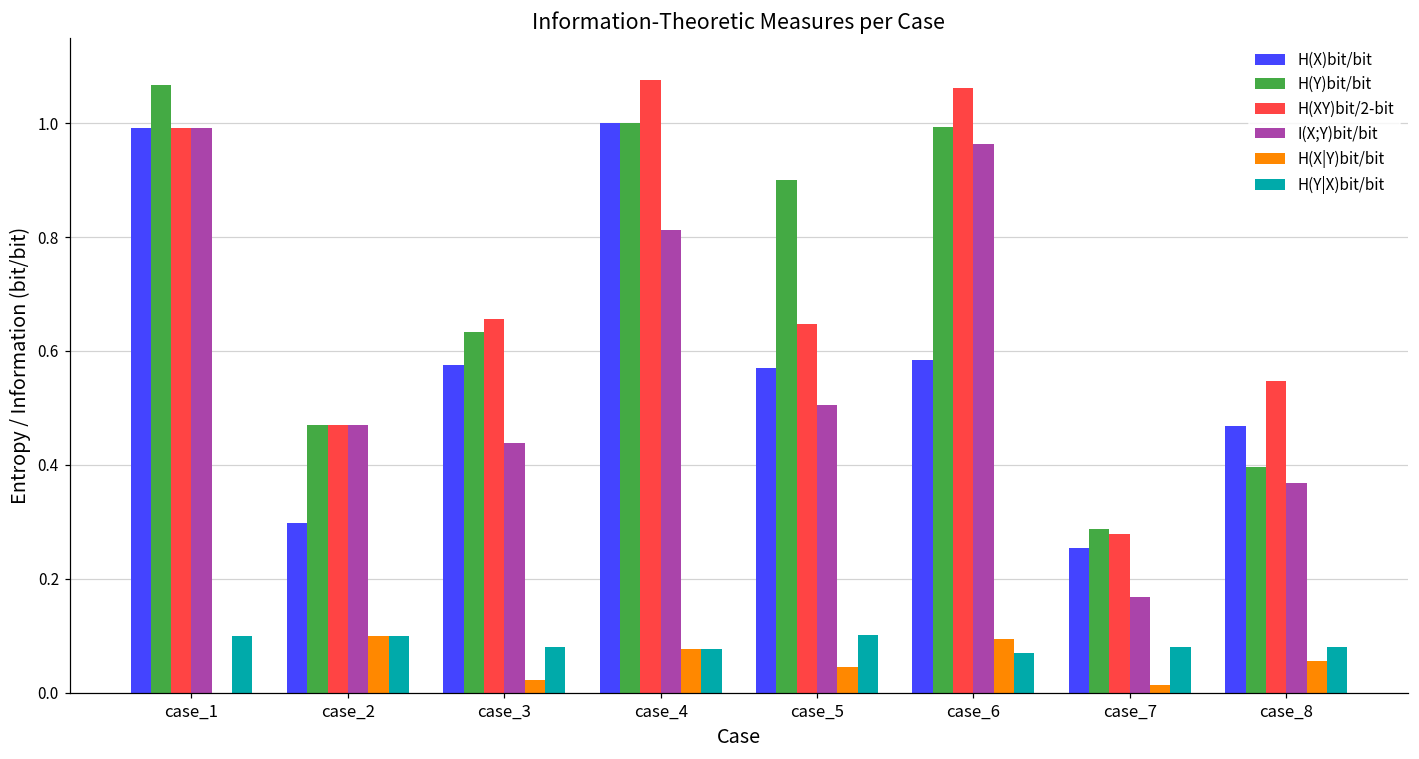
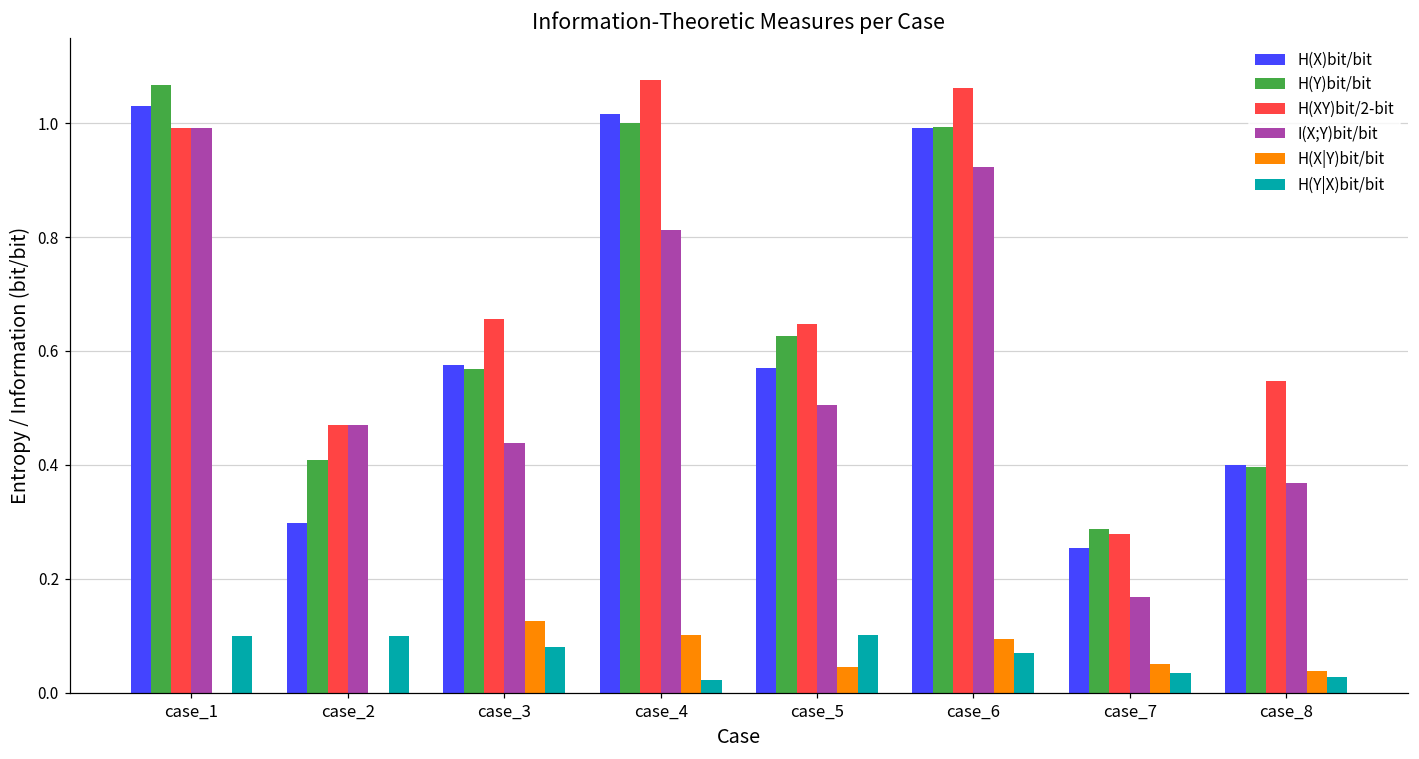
  {
    "H(X)bit/bit": {
-     "case_1": 0.99,
+     "case_1": 1.03,
      "case_2": 0.30,
      "case_3": 0.57,
-     "case_4": 1.00,
+     "case_4": 1.02,
      "case_5": 0.57,
-     "case_6": 0.58,
+     "case_6": 0.99,
      "case_7": 0.25,
-     "case_8": 0.47
+     "case_8": 0.40
    },
    "H(Y)bit/bit": {
      "case_1": 1.07,
-     "case_2": 0.47,
-     "case_3": 0.63,
+     "case_2": 0.41,
+     "case_3": 0.57,
      "case_4": 1.00,
-     "case_5": 0.90,
+     "case_5": 0.63,
      "case_6": 0.99,
      "case_7": 0.29,
      "case_8": 0.40
    },
    "H(XY)bit/2-bit": {
      "case_1": 0.99,
      "case_2": 0.47,
      "case_3": 0.66,
      "case_4": 1.08,
      "case_5": 0.65,
      "case_6": 1.06,
      "case_7": 0.28,
      "case_8": 0.55
    },
    "I(X;Y)bit/bit": {
      "case_1": 0.99,
      "case_2": 0.47,
      "case_3": 0.44,
      "case_4": 0.81,
      "case_5": 0.50,
-     "case_6": 0.96,
+     "case_6": 0.92,
      "case_7": 0.17,
      "case_8": 0.37
    },
    "H(X|Y)bit/bit": {
      "case_1": 0.00,
-     "case_2": 0.1,
-     "case_3": 0.02,
-     "case_4": 0.08,
+     "case_2": 0.0,
+     "case_3": 0.13,
+     "case_4": 0.10,
      "case_5": 0.05,
      "case_6": 0.09,
-     "case_7": 0.01,
-     "case_8": 0.06
+     "case_7": 0.05,
+     "case_8": 0.04
    },
    "H(Y|X)bit/bit": {
      "case_1": 0.10,
      "case_2": 0.10,
      "case_3": 0.08,
-     "case_4": 0.08,
+     "case_4": 0.02,
      "case_5": 0.10,
      "case_6": 0.07,
-     "case_7": 0.08,
-     "case_8": 0.08
+     "case_7": 0.04,
+     "case_8": 0.03
    }
  }
